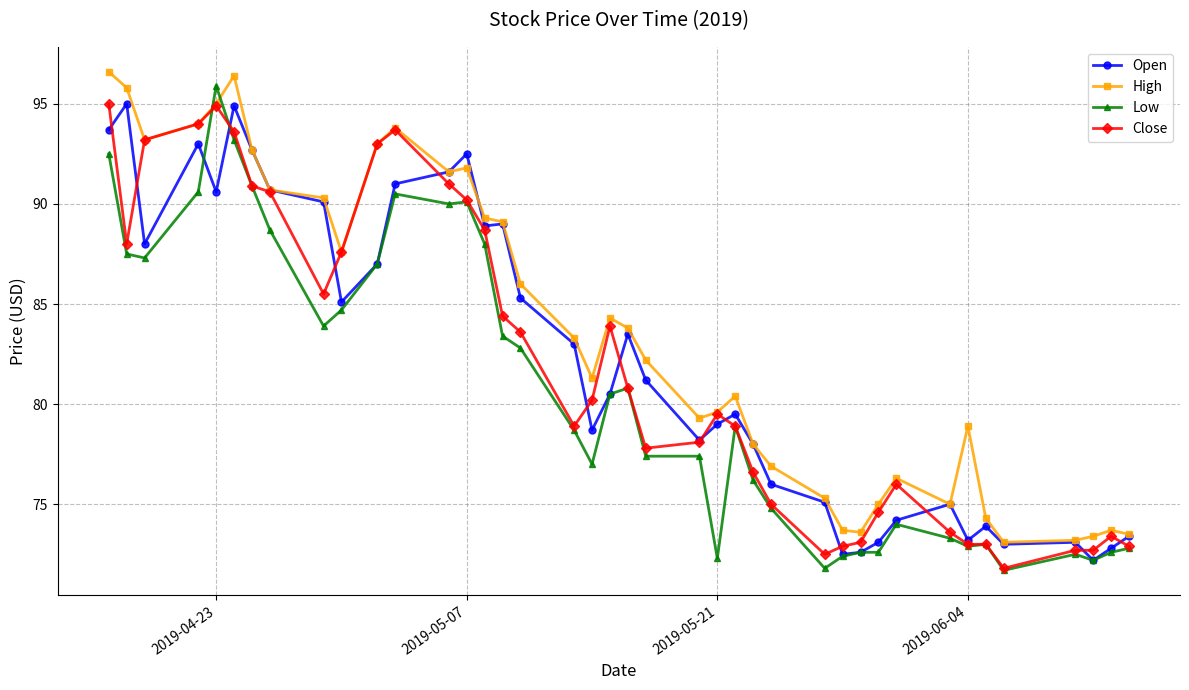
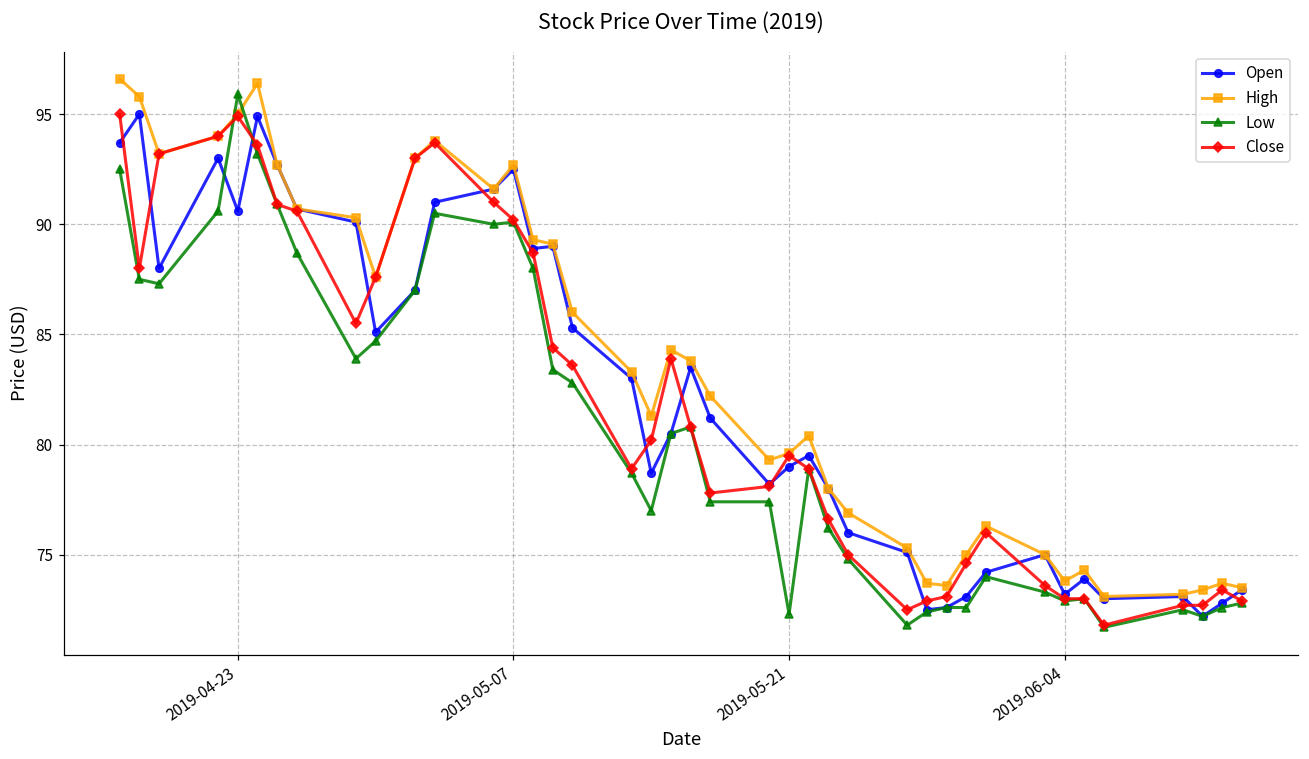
  {
    "Open": {
      "2019-04-23": 90.6,
      "2019-05-07": 92.5,
      "2019-05-21": 79.0,
      "2019-06-04": 73.2
    },
    "High": {
-     "2019-05-07": 91.8,
-     "2019-06-04": 78.9
+     "2019-05-07": 92.7,
+     "2019-06-04": 73.8
    },
    "Low": {
      "2019-04-23": 95.9,
      "2019-05-21": 72.3
    }
  }
